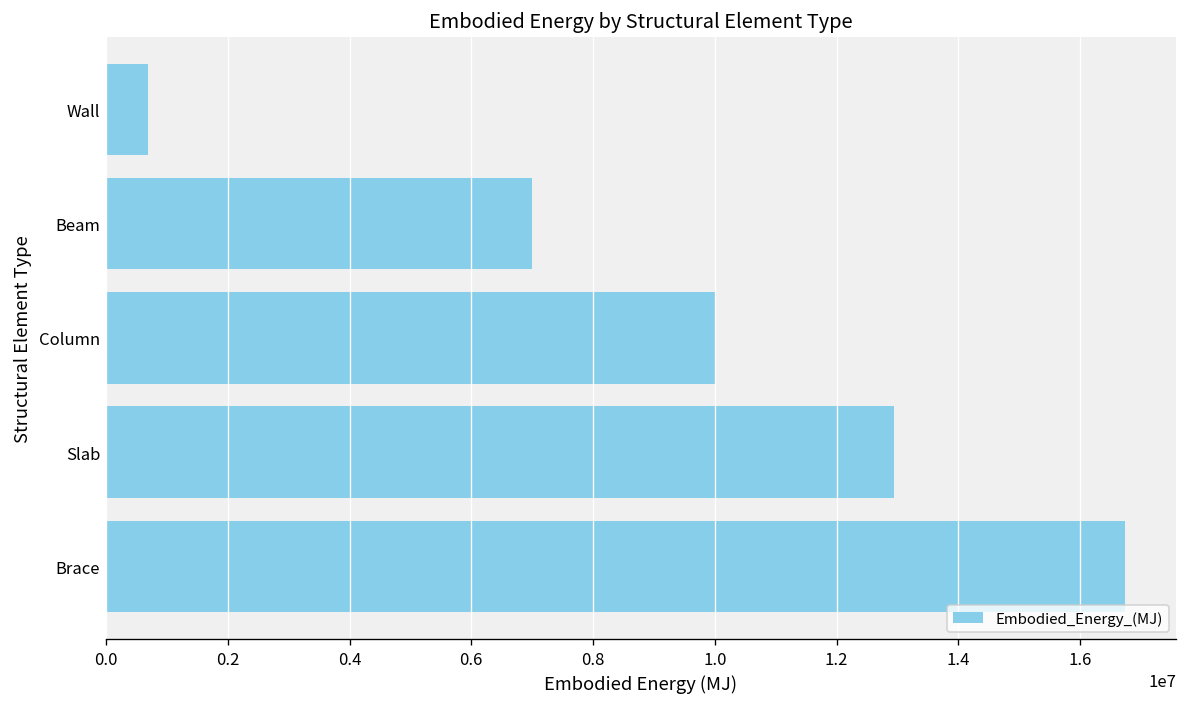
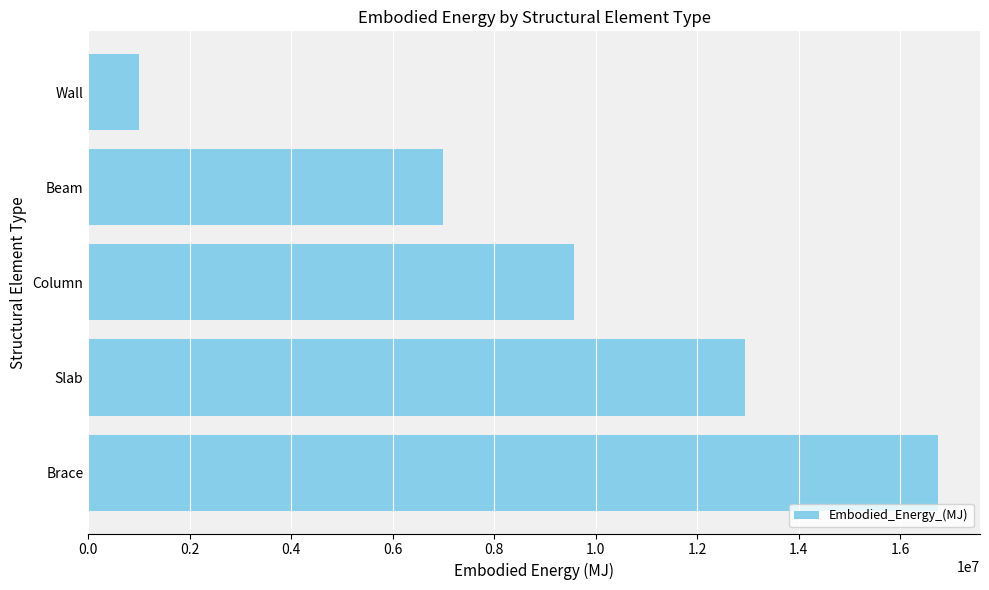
  {
-   "Wall": 700000,
+   "Wall": 1000000,
    "Beam": 7000000,
-   "Column": 10000000,
+   "Column": 9600000,
    "Slab": 12900000,
    "Brace": 16700000
  }
